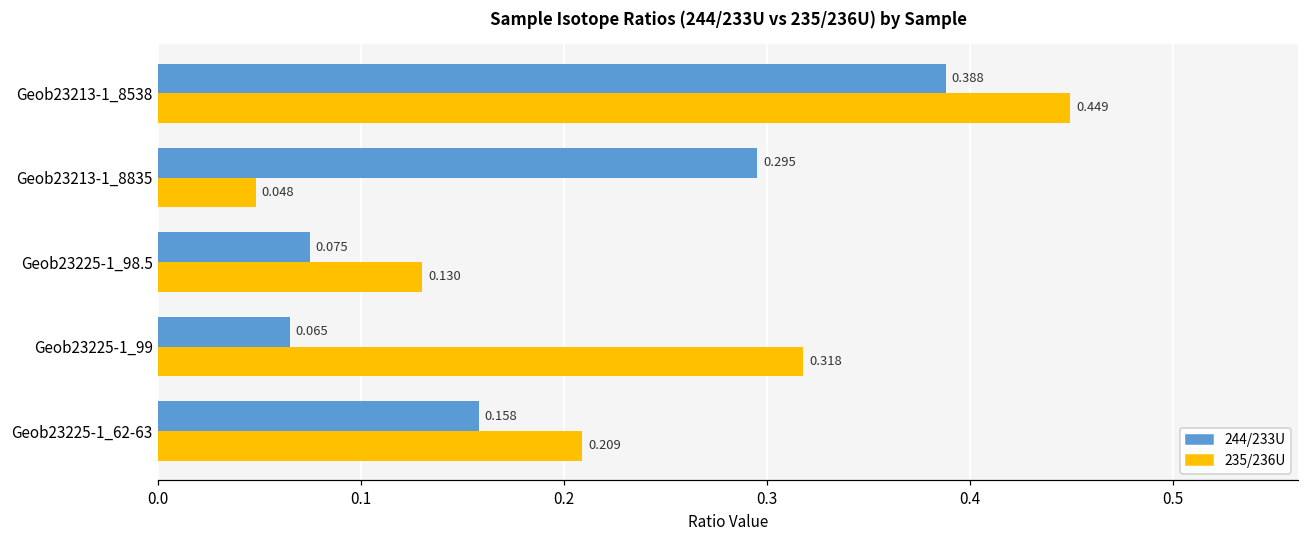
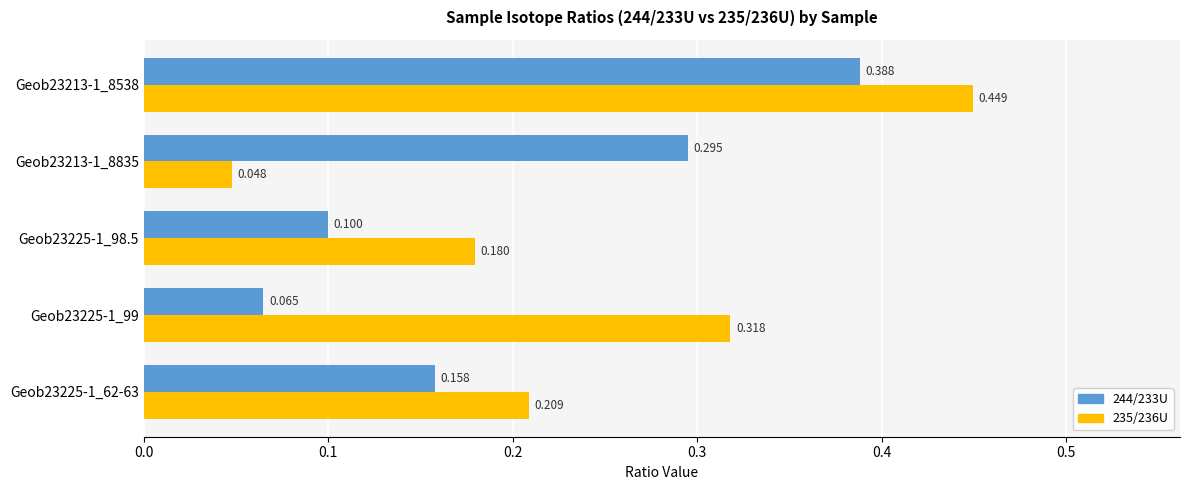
  {
    "244/233U": {
      "Geob23213-1_8538": 0.388,
      "Geob23213-1_8835": 0.295,
-     "Geob23225-1_98.5": 0.075,
+     "Geob23225-1_98.5": 0.100,
      "Geob23225-1_99": 0.065,
      "Geob23225-1_62-63": 0.158
    },
    "235/236U": {
      "Geob23213-1_8538": 0.449,
      "Geob23213-1_8835": 0.048,
-     "Geob23225-1_98.5": 0.130,
+     "Geob23225-1_98.5": 0.180,
      "Geob23225-1_99": 0.318,
      "Geob23225-1_62-63": 0.209
    }
  }
